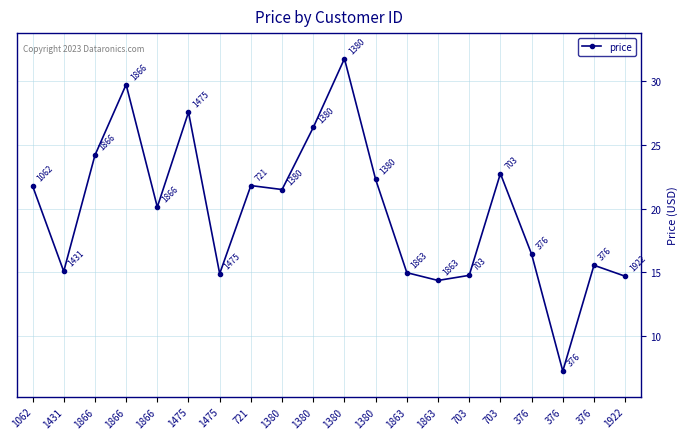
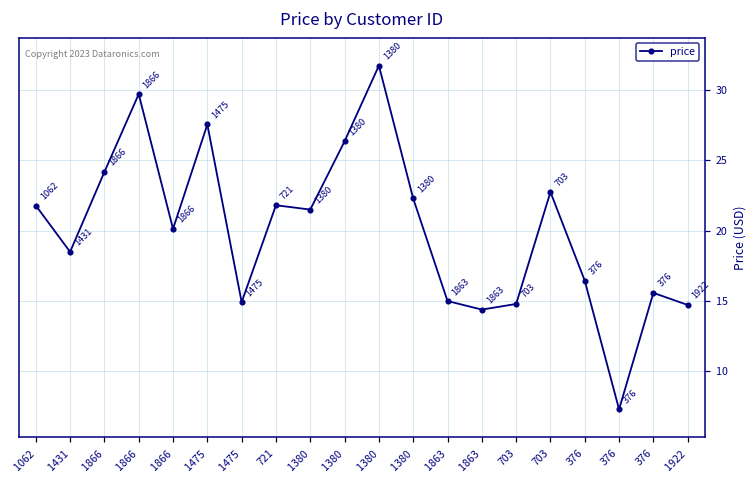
  {
-   "1431": 15.1
+   "1431": 18.5
  }
